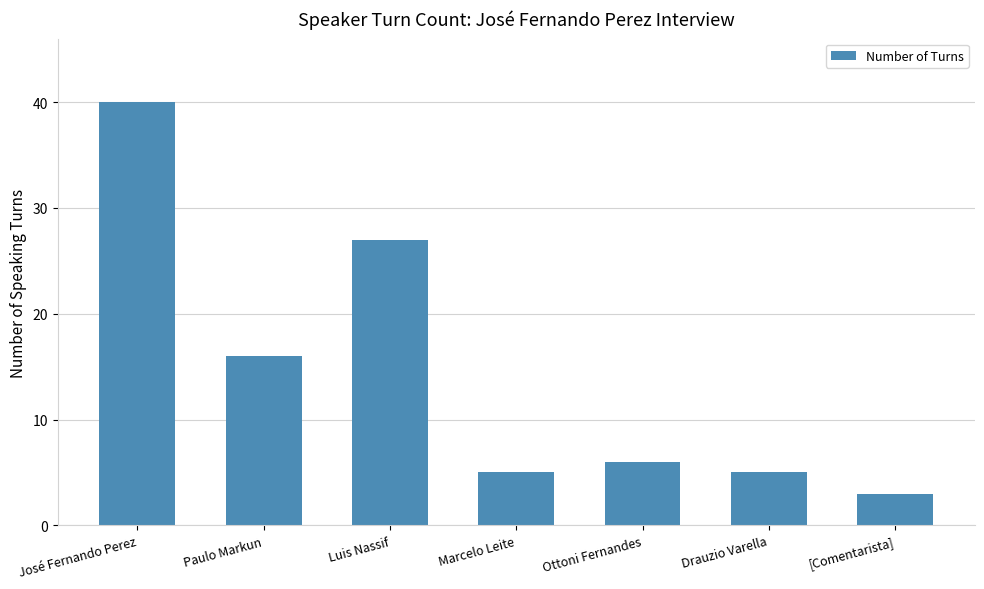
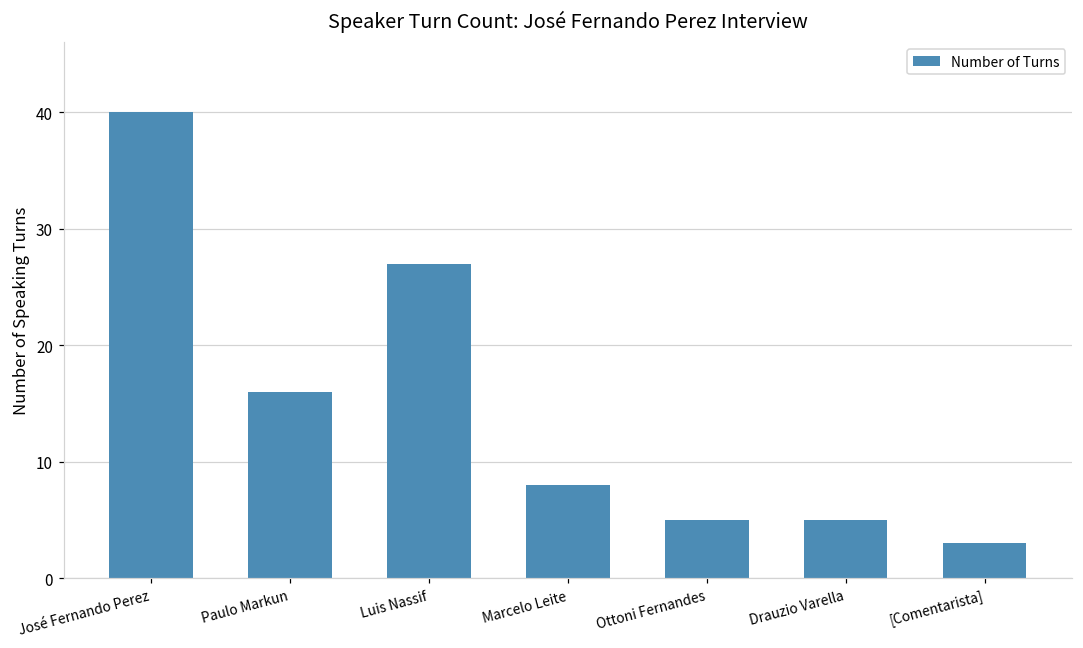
  {
    "José Fernando Perez": 40,
    "Paulo Markun": 16,
    "Luis Nassif": 27,
-   "Marcelo Leite": 5,
-   "Ottoni Fernandes": 6,
+   "Marcelo Leite": 8,
+   "Ottoni Fernandes": 5,
    "Drauzio Varella": 5,
    "[Comentarista]": 3
  }
